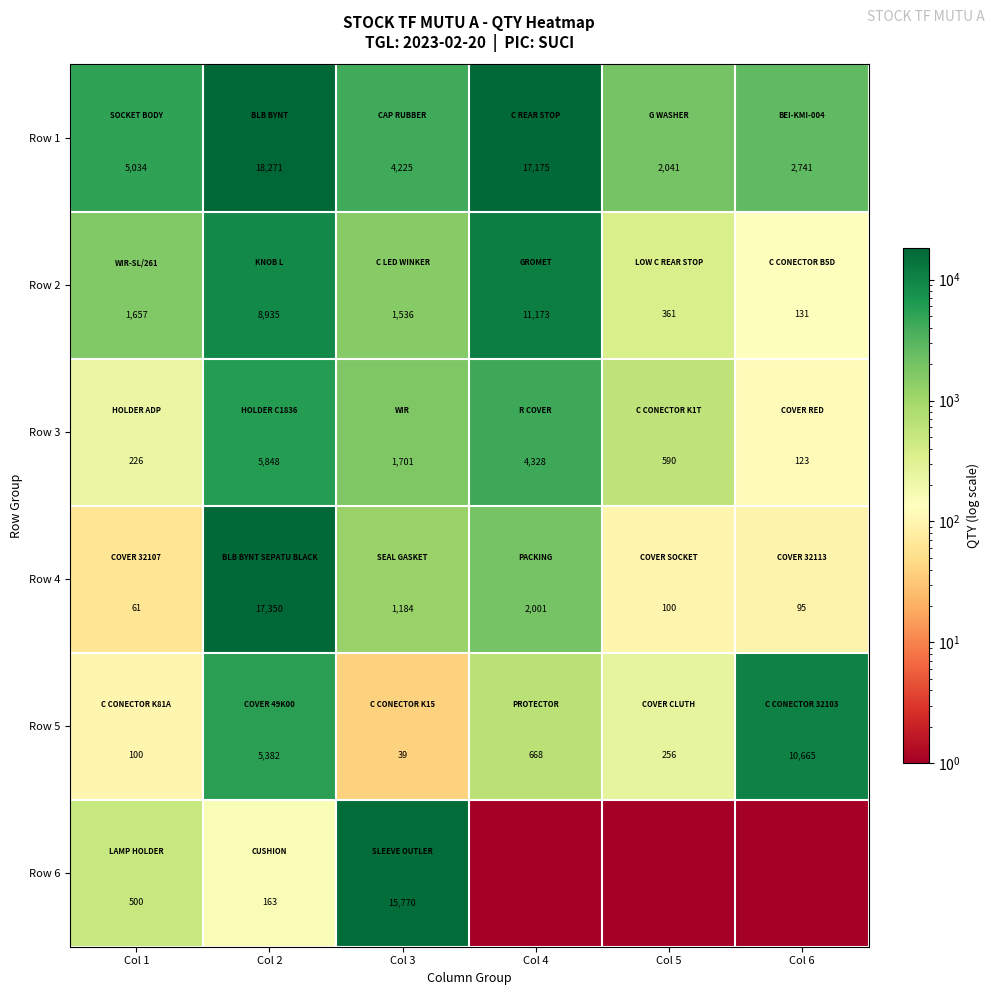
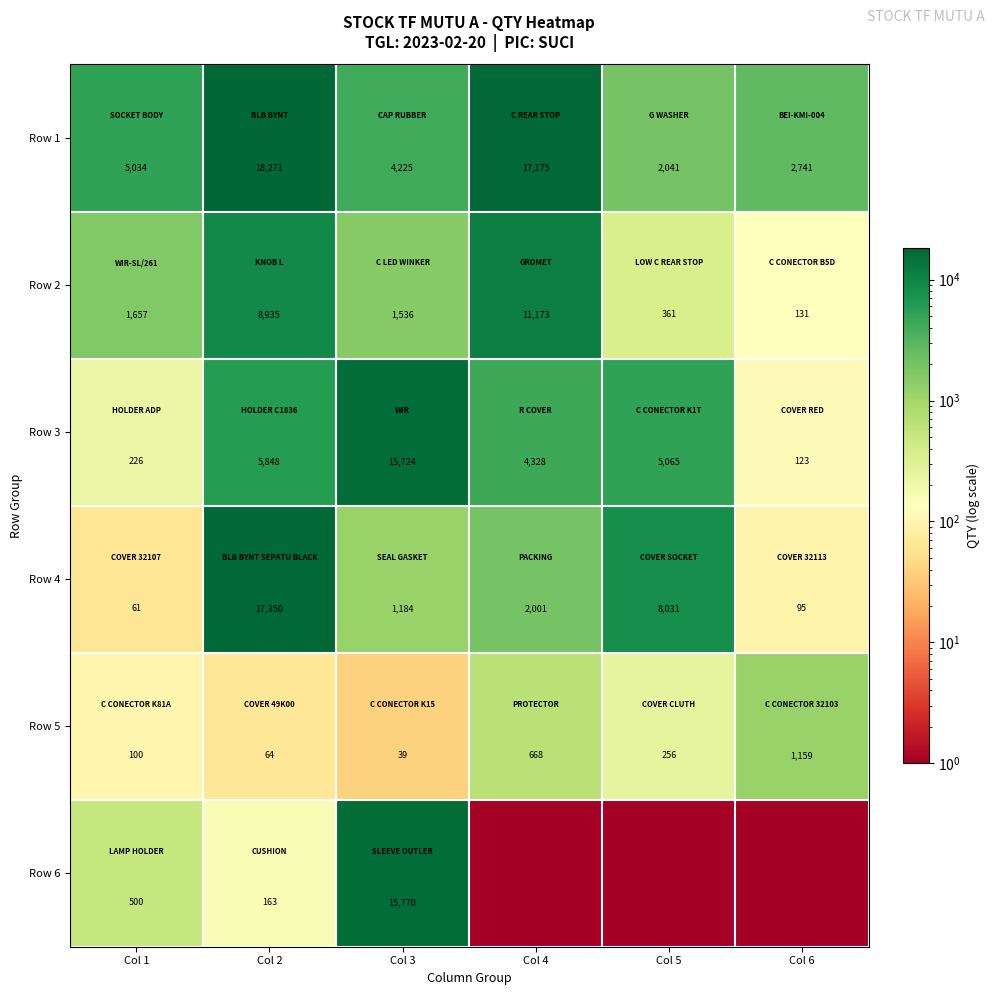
  {
    "Row 3": {
-     "Col 3": "1,701",
-     "Col 5": "590"
+     "Col 3": "15,724",
+     "Col 5": "5,065"
    },
    "Row 4": {
-     "Col 5": "100"
+     "Col 5": "8,031"
    },
    "Row 5": {
-     "Col 2": "5,382",
-     "Col 6": "10,665"
+     "Col 2": "64",
+     "Col 6": "1,159"
    }
  }
